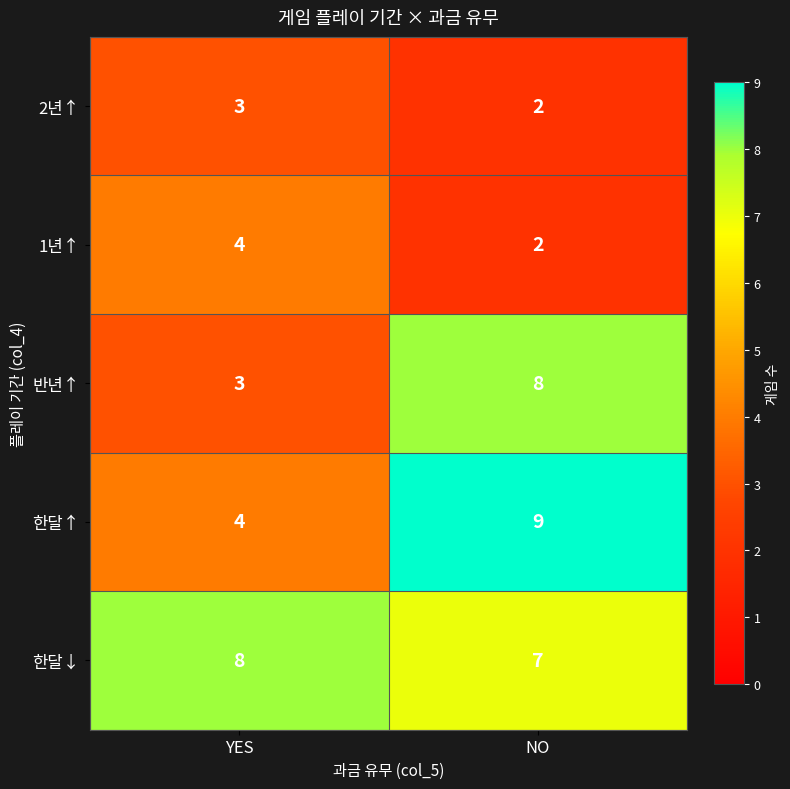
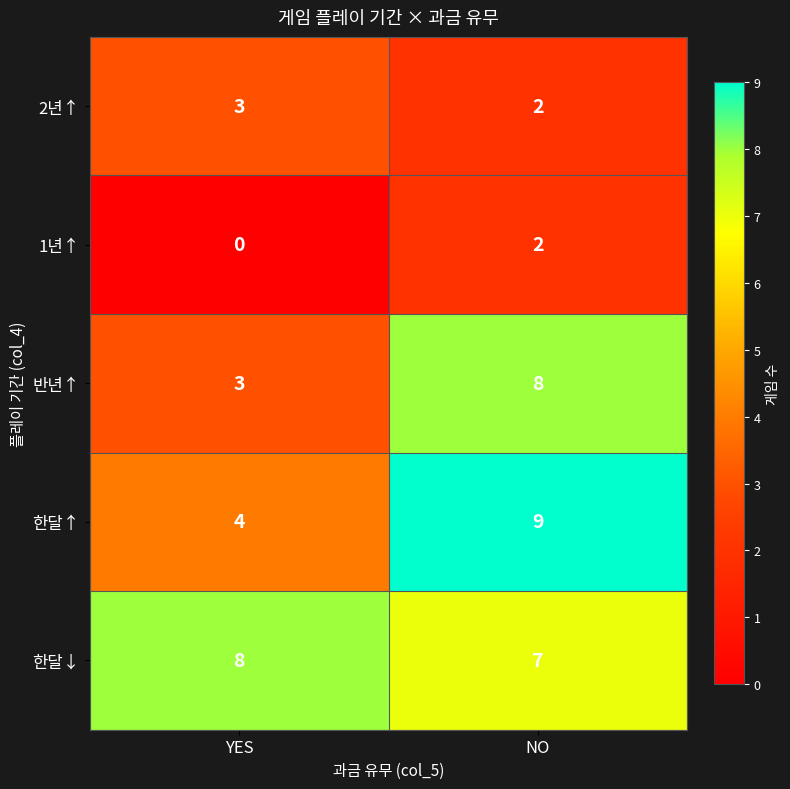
  {
    "2년↑": {
      "YES": 3,
      "NO": 2
    },
    "1년↑": {
-     "YES": 4,
+     "YES": 0,
      "NO": 2
    },
    "반년↑": {
      "YES": 3,
      "NO": 8
    },
    "한달↑": {
      "YES": 4,
      "NO": 9
    },
    "한달↓": {
      "YES": 8,
      "NO": 7
    }
  }
